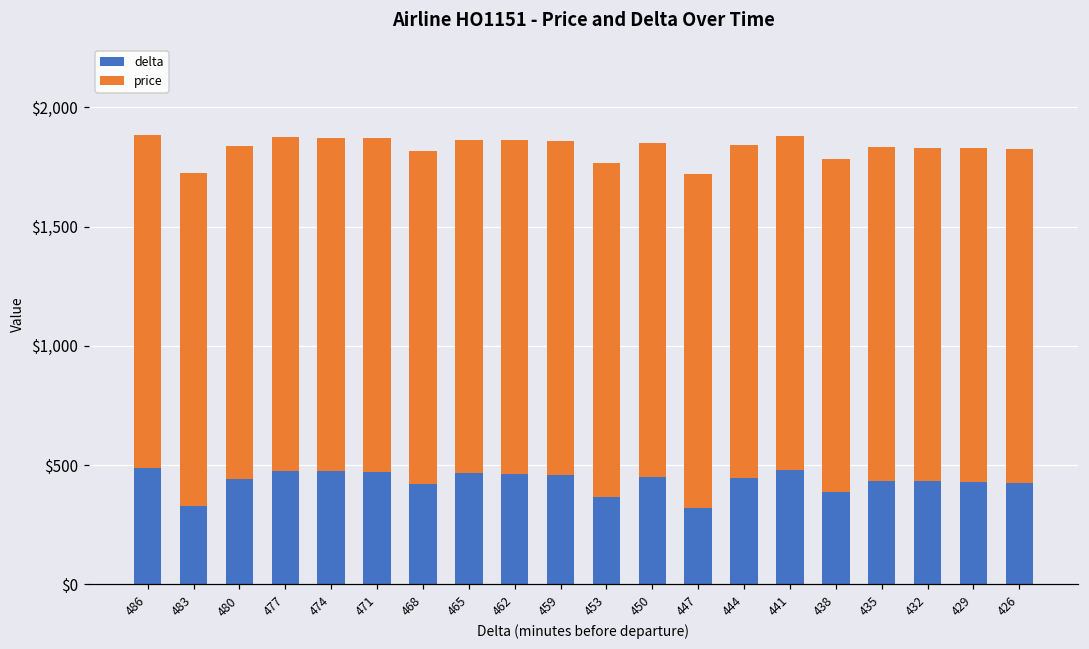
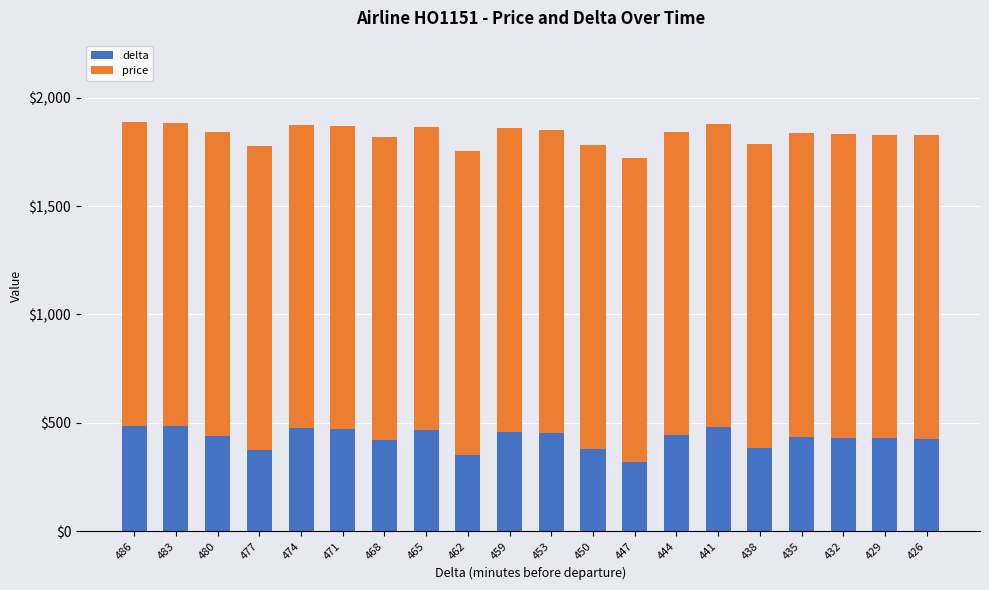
  {
    "delta": {
      "486": "$490",
-     "483": "$330",
+     "483": "$480",
      "480": "$440",
-     "477": "$480",
+     "477": "$380",
      "474": "$470",
      "471": "$470",
      "468": "$420",
      "465": "$470",
-     "462": "$460",
+     "462": "$350",
      "459": "$460",
-     "453": "$370",
-     "450": "$450",
+     "453": "$450",
+     "450": "$380",
      "447": "$320",
      "444": "$440",
      "441": "$480",
      "438": "$390",
      "435": "$440",
      "432": "$430",
      "429": "$430",
      "426": "$430"
    },
    "price": {
      "486": "$1,400",
      "483": "$1,400",
      "480": "$1,400",
      "477": "$1,400",
      "474": "$1,400",
      "471": "$1,400",
      "468": "$1,400",
      "465": "$1,400",
      "462": "$1,400",
      "459": "$1,400",
      "453": "$1,400",
      "450": "$1,400",
      "447": "$1,400",
      "444": "$1,400",
      "441": "$1,400",
      "438": "$1,400",
      "435": "$1,400",
      "432": "$1,400",
      "429": "$1,400",
      "426": "$1,400"
    }
  }
